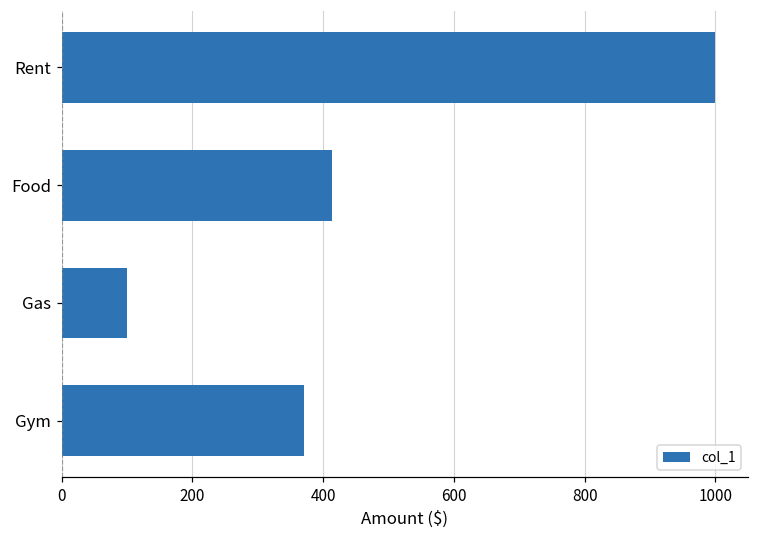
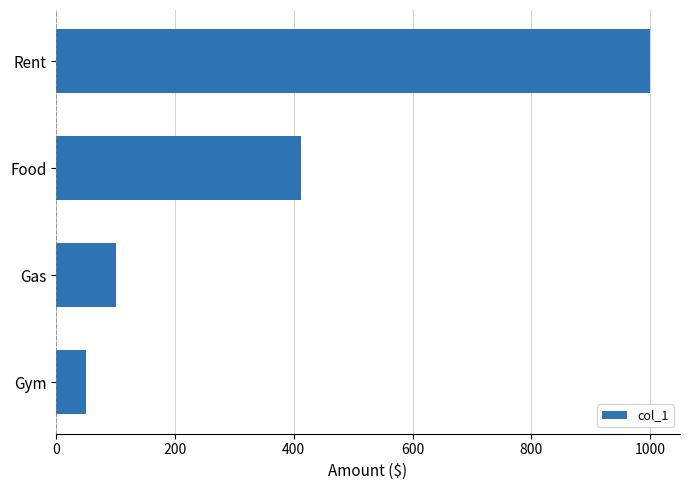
  {
    "Rent": 1000,
    "Food": 410,
    "Gas": 100,
-   "Gym": 370
+   "Gym": 50
  }
